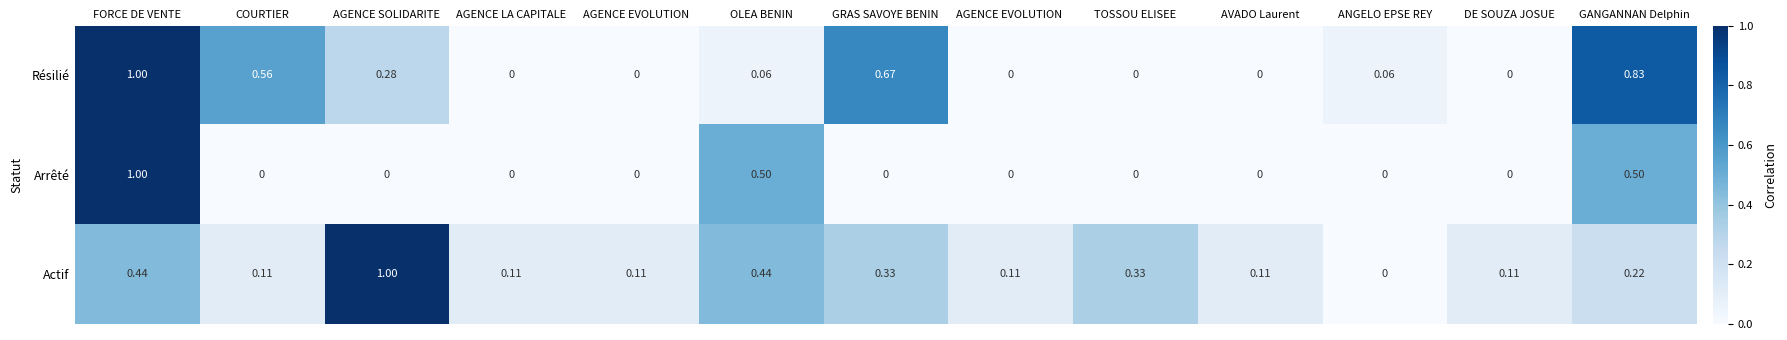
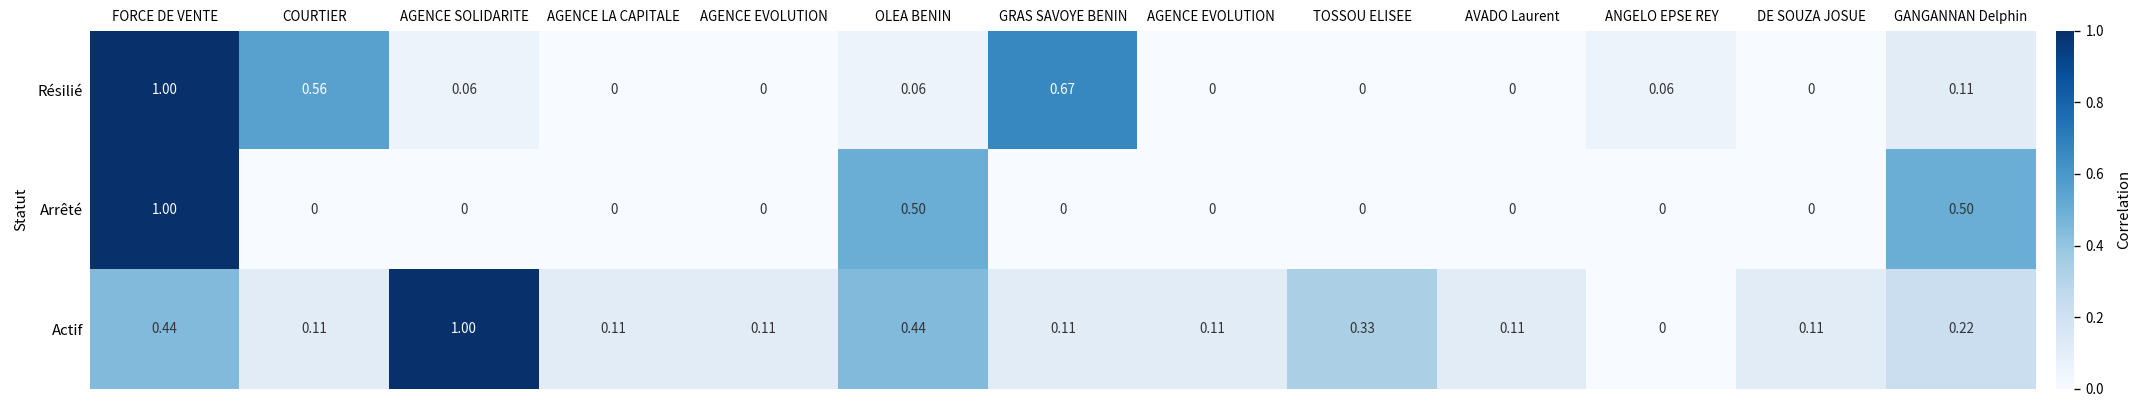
  {
    "Résilié": {
      "FORCE DE VENTE": 1.00,
      "COURTIER": 0.56,
-     "AGENCE SOLIDARITE": 0.28,
+     "AGENCE SOLIDARITE": 0.06,
      "AGENCE LA CAPITALE": 0,
      "OLEA BENIN": 0.06,
      "GRAS SAVOYE BENIN": 0.67,
      "TOSSOU ELISEE": 0,
      "AVADO Laurent": 0,
      "ANGELO EPSE REY": 0.06,
      "DE SOUZA JOSUE": 0,
-     "GANGANNAN Delphin": 0.83
+     "GANGANNAN Delphin": 0.11
    },
    "Arrêté": {
      "FORCE DE VENTE": 1.00,
      "COURTIER": 0,
      "AGENCE SOLIDARITE": 0,
      "AGENCE LA CAPITALE": 0,
      "OLEA BENIN": 0.50,
      "GRAS SAVOYE BENIN": 0,
      "TOSSOU ELISEE": 0,
      "AVADO Laurent": 0,
      "ANGELO EPSE REY": 0,
      "DE SOUZA JOSUE": 0,
      "GANGANNAN Delphin": 0.50
    },
    "Actif": {
      "FORCE DE VENTE": 0.44,
      "COURTIER": 0.11,
      "AGENCE SOLIDARITE": 1.00,
      "AGENCE LA CAPITALE": 0.11,
      "OLEA BENIN": 0.44,
-     "GRAS SAVOYE BENIN": 0.33,
+     "GRAS SAVOYE BENIN": 0.11,
      "TOSSOU ELISEE": 0.33,
      "AVADO Laurent": 0.11,
      "ANGELO EPSE REY": 0,
      "DE SOUZA JOSUE": 0.11,
      "GANGANNAN Delphin": 0.22
    }
  }
